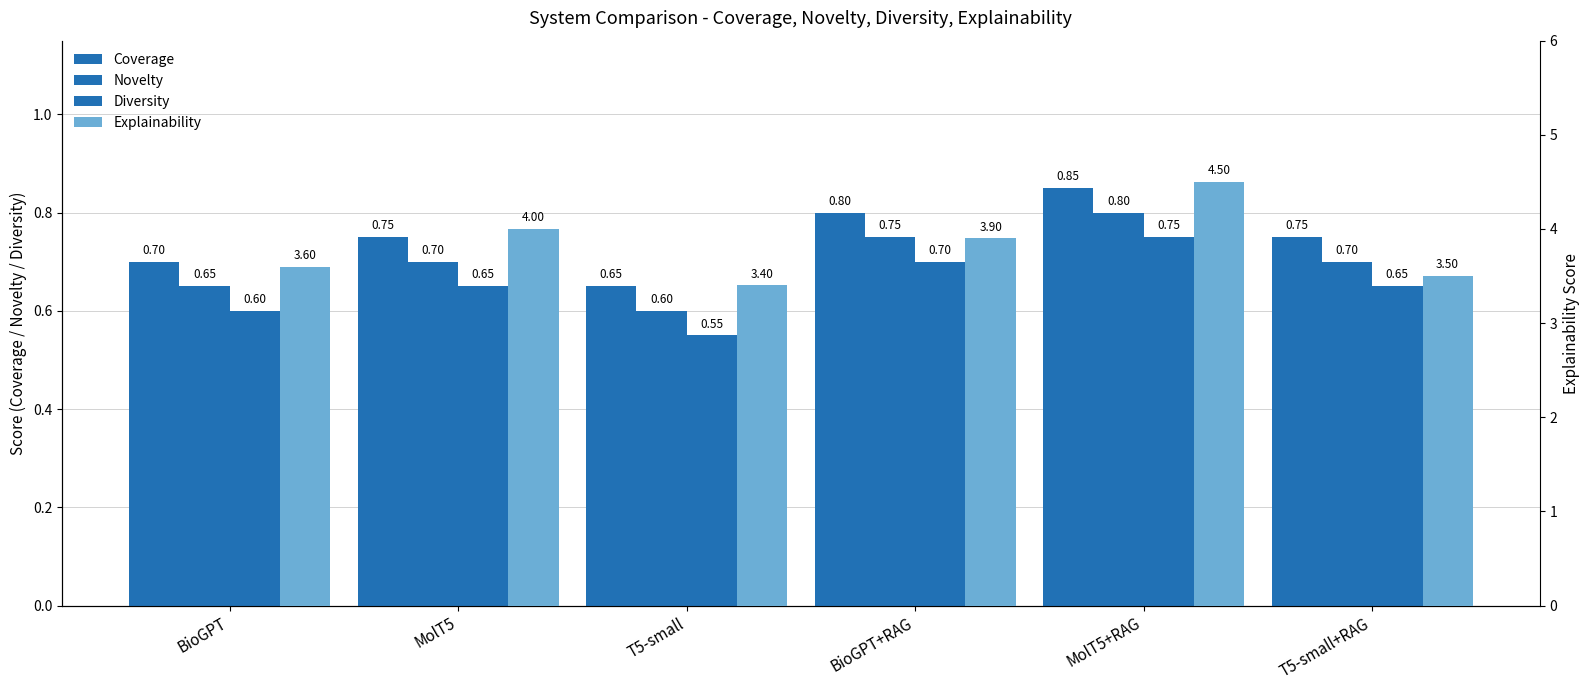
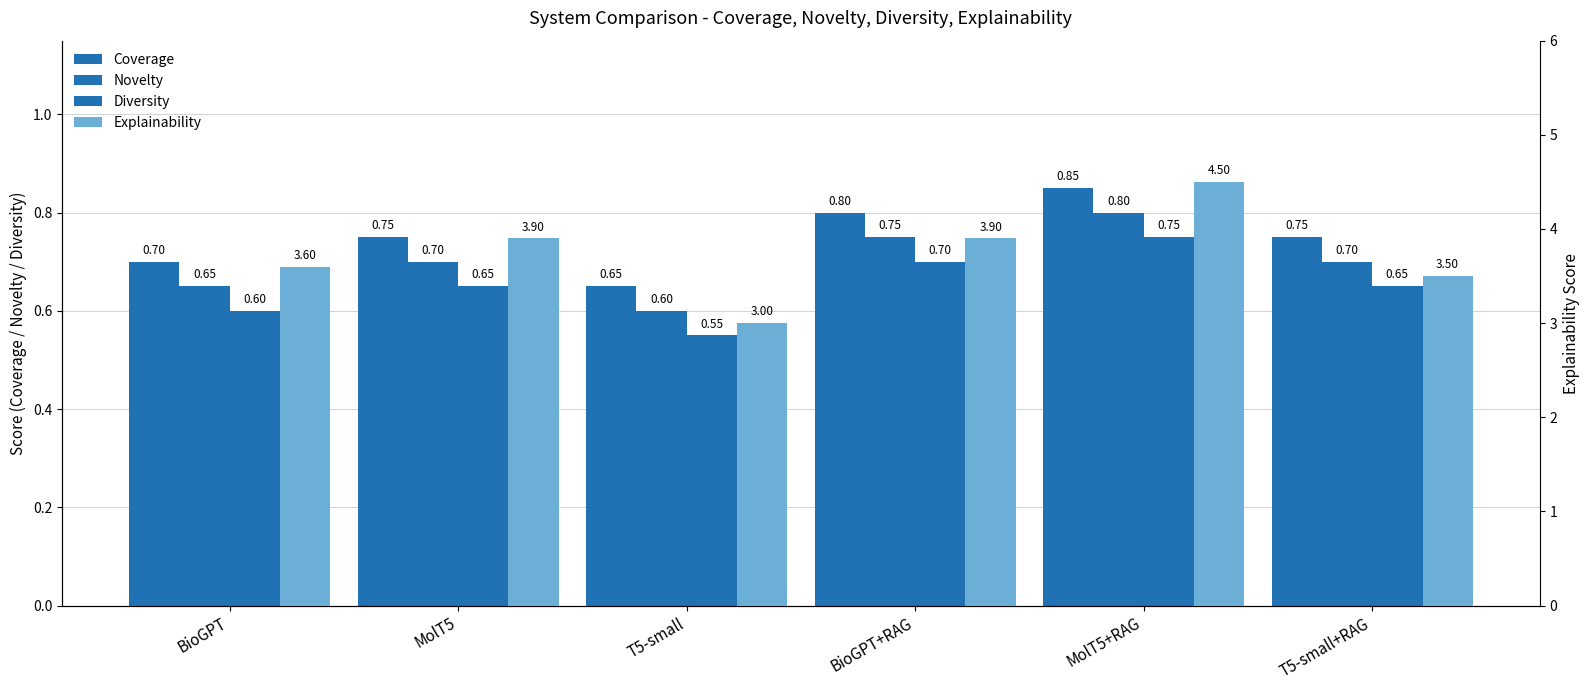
  {
    "Explainability": {
      "BioGPT": 3.60,
-     "MolT5": 4.00,
-     "T5-small": 3.40,
+     "MolT5": 3.90,
+     "T5-small": 3.00,
      "BioGPT+RAG": 3.90,
      "MolT5+RAG": 4.50,
      "T5-small+RAG": 3.50
    }
  }
